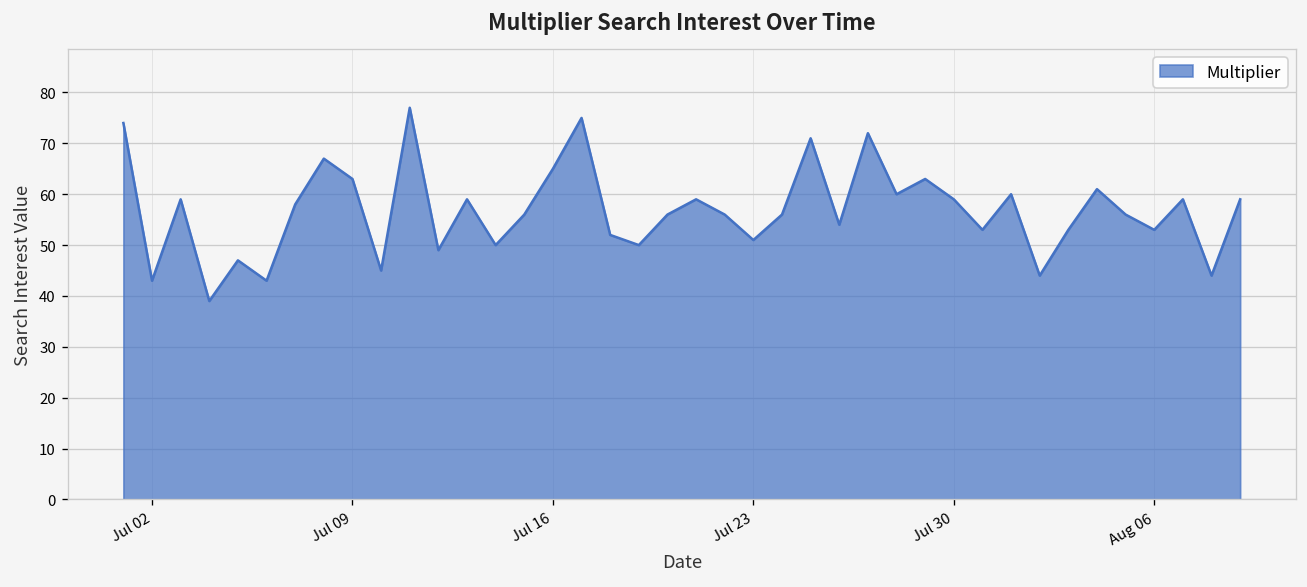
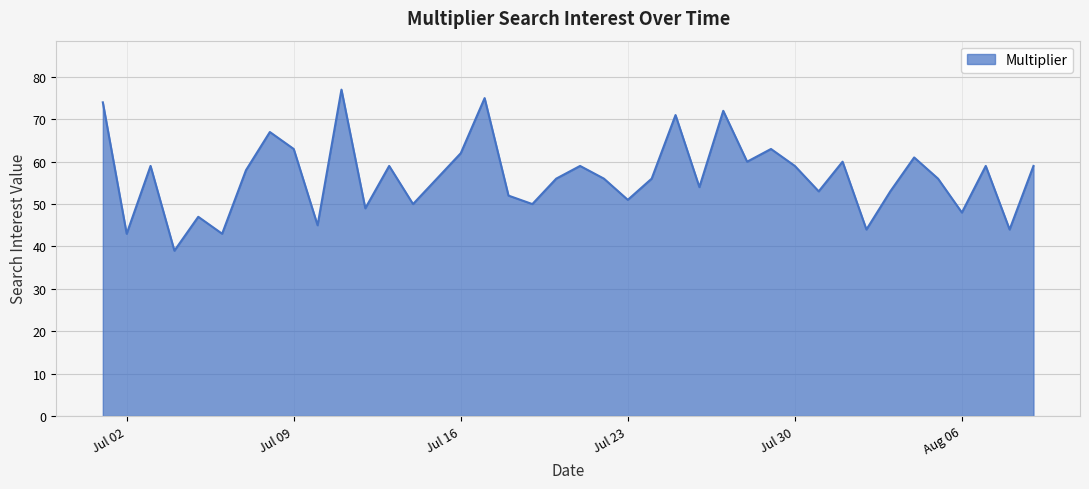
  {
    "Jul 02": 43,
    "Jul 09": 63,
-   "Jul 16": 65,
+   "Jul 16": 62,
    "Jul 23": 51,
    "Jul 30": 59,
-   "Aug 06": 53
+   "Aug 06": 48
  }
